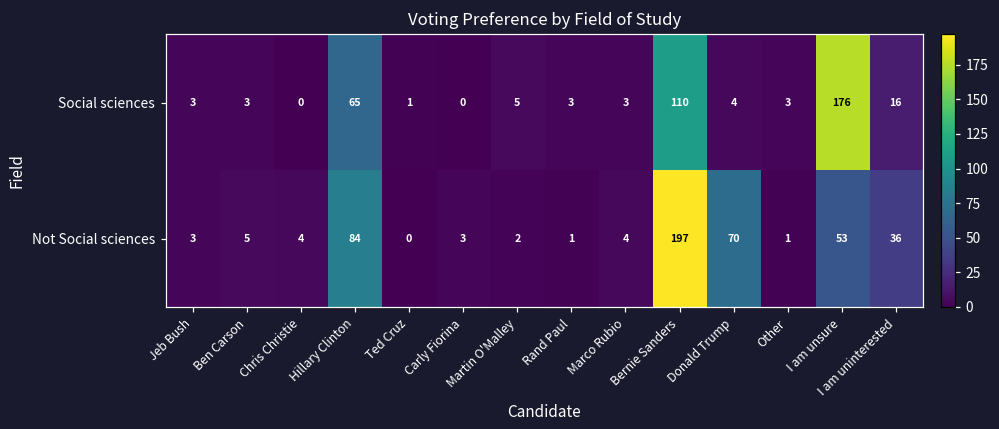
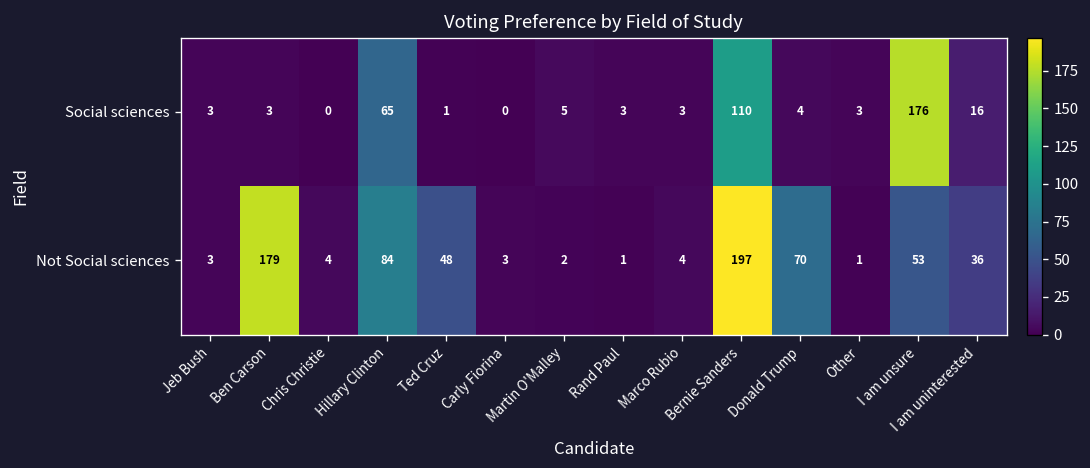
  {
    "Social sciences": {
      "Jeb Bush": 3,
      "Ben Carson": 3,
      "Chris Christie": 0,
      "Hillary Clinton": 65,
      "Ted Cruz": 1,
      "Carly Fiorina": 0,
      "Martin O'Malley": 5,
      "Rand Paul": 3,
      "Marco Rubio": 3,
      "Bernie Sanders": 110,
      "Donald Trump": 4,
      "Other": 3,
      "I am unsure": 176,
      "I am uninterested": 16
    },
    "Not Social sciences": {
      "Jeb Bush": 3,
-     "Ben Carson": 5,
+     "Ben Carson": 179,
      "Chris Christie": 4,
      "Hillary Clinton": 84,
-     "Ted Cruz": 0,
+     "Ted Cruz": 48,
      "Carly Fiorina": 3,
      "Martin O'Malley": 2,
      "Rand Paul": 1,
      "Marco Rubio": 4,
      "Bernie Sanders": 197,
      "Donald Trump": 70,
      "Other": 1,
      "I am unsure": 53,
      "I am uninterested": 36
    }
  }
